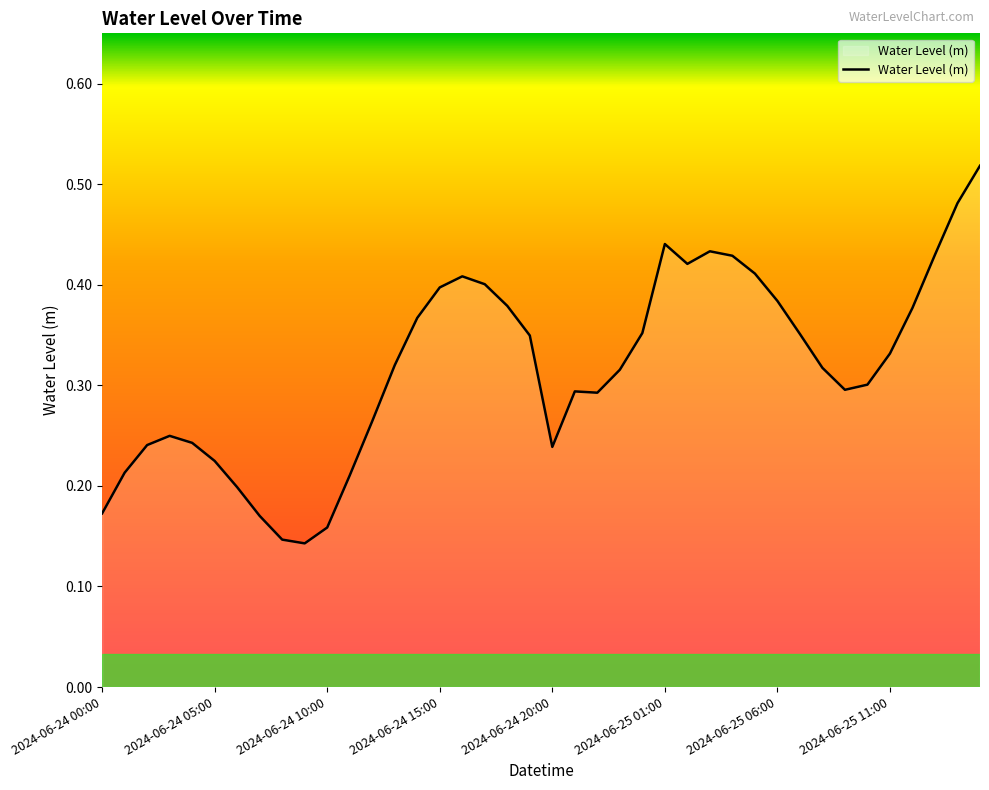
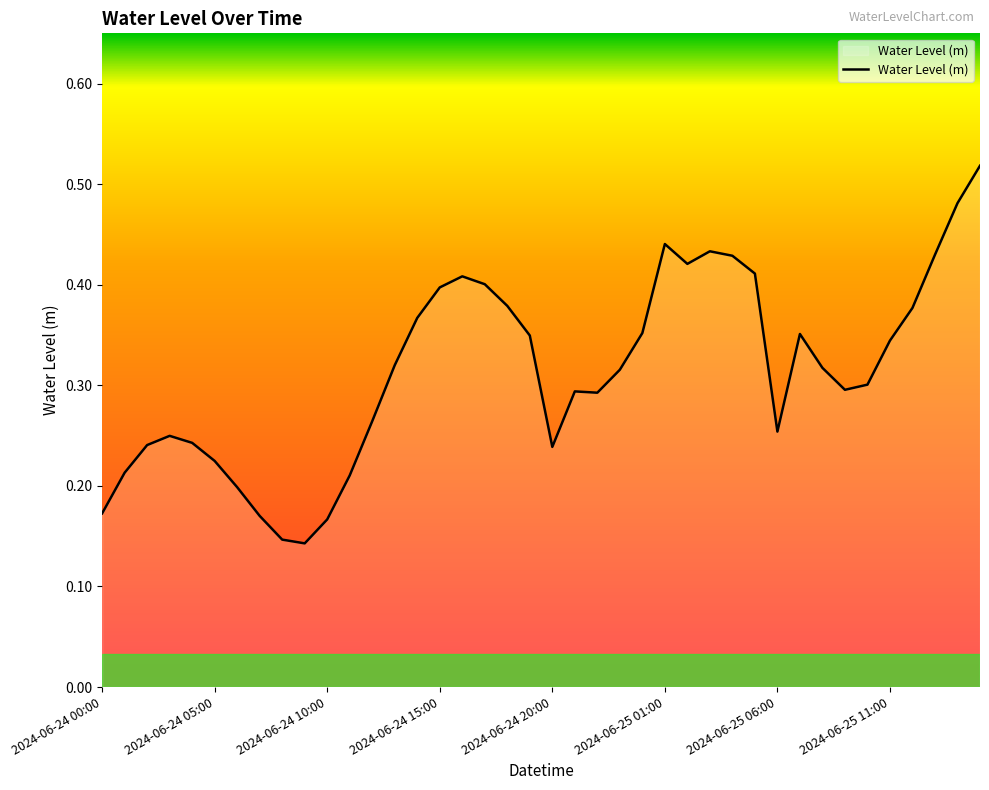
  {
    "2024-06-24 00:00": 0.173,
    "2024-06-24 05:00": 0.225,
-   "2024-06-24 10:00": 0.159,
+   "2024-06-24 10:00": 0.167,
    "2024-06-24 15:00": 0.397,
    "2024-06-24 20:00": 0.239,
    "2024-06-25 01:00": 0.441,
-   "2024-06-25 06:00": 0.384,
-   "2024-06-25 11:00": 0.332
+   "2024-06-25 06:00": 0.254,
+   "2024-06-25 11:00": 0.344
  }
